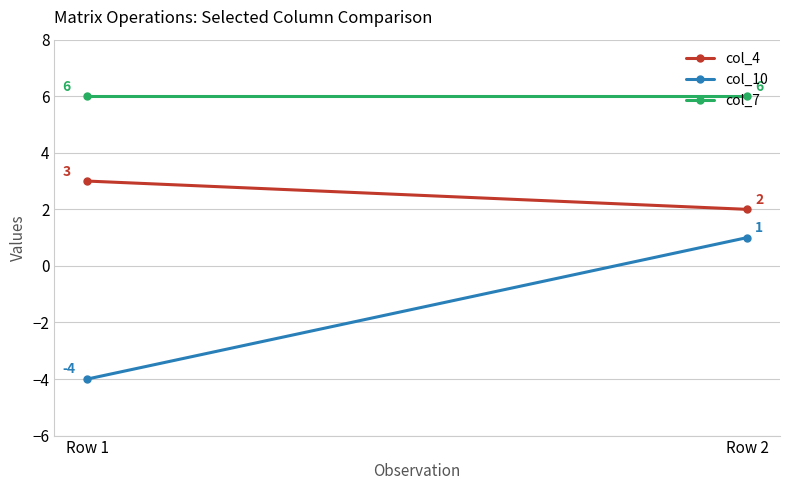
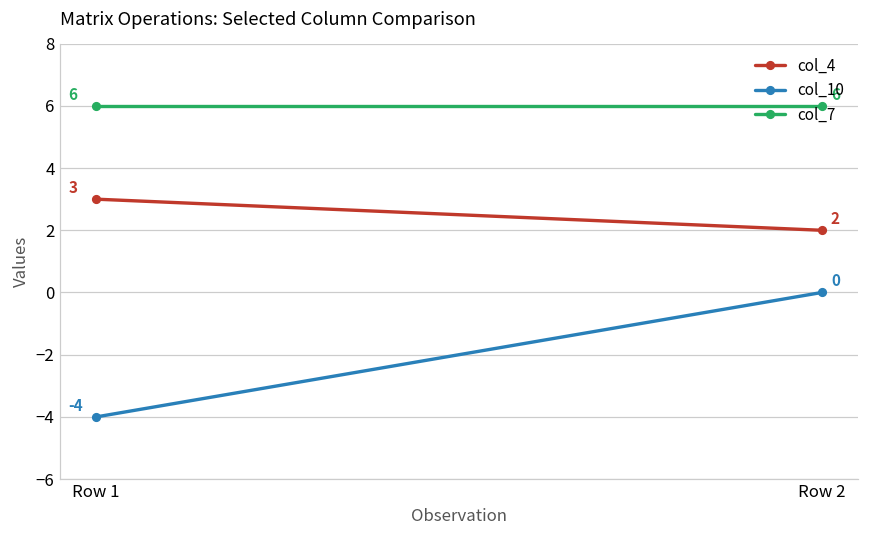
  {
    "col_4": {
      "Row 1": 3,
      "Row 2": 2
    },
    "col_10": {
      "Row 1": -4,
-     "Row 2": 1
+     "Row 2": 0
    },
    "col_7": {
      "Row 1": 6,
      "Row 2": 6
    }
  }
